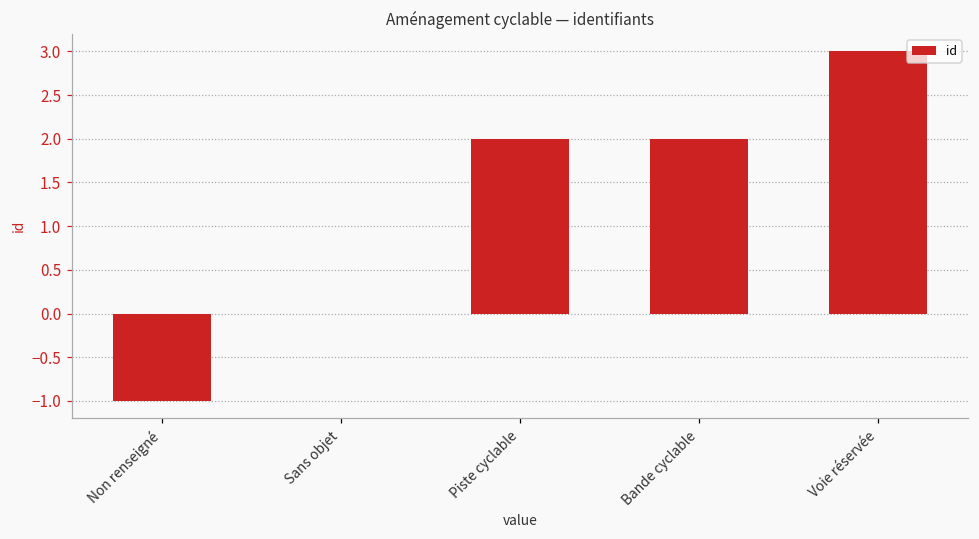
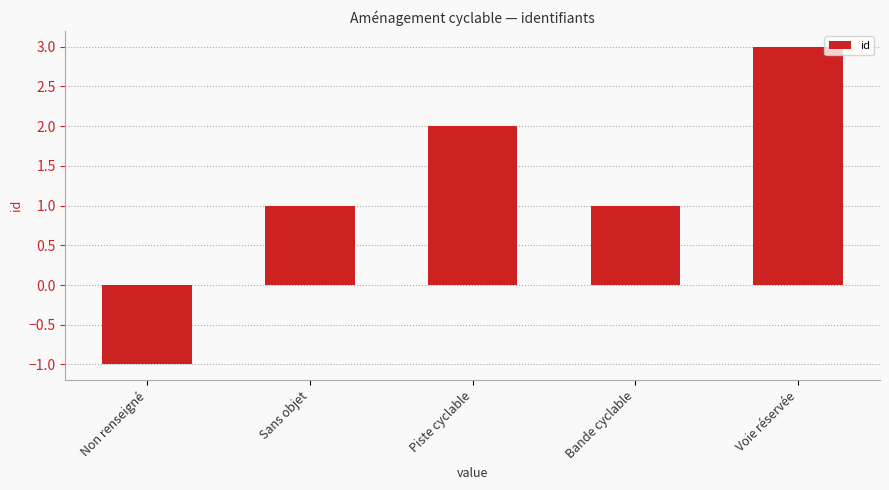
  {
    "Non renseigné": -1,
-   "Sans objet": 0,
+   "Sans objet": 1,
    "Piste cyclable": 2,
-   "Bande cyclable": 2,
+   "Bande cyclable": 1,
    "Voie réservée": 3
  }
